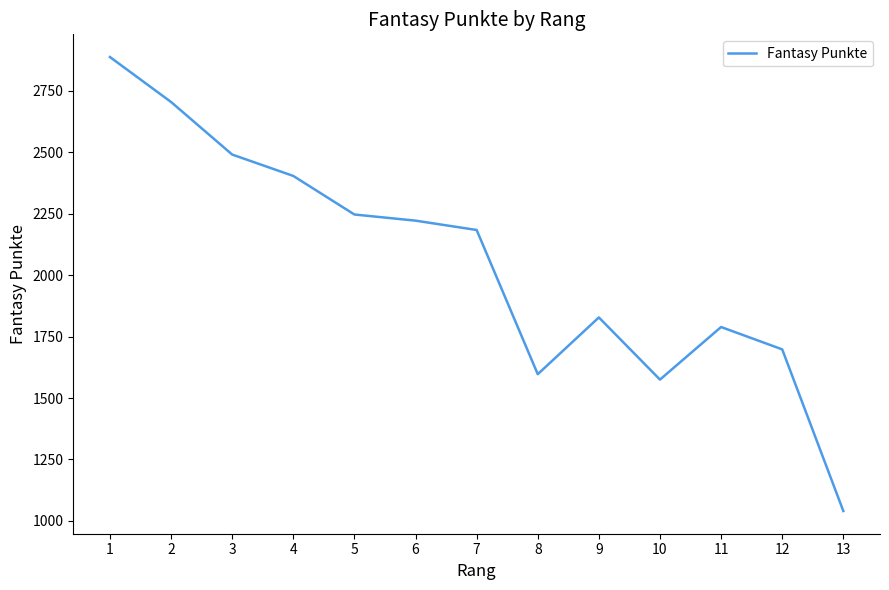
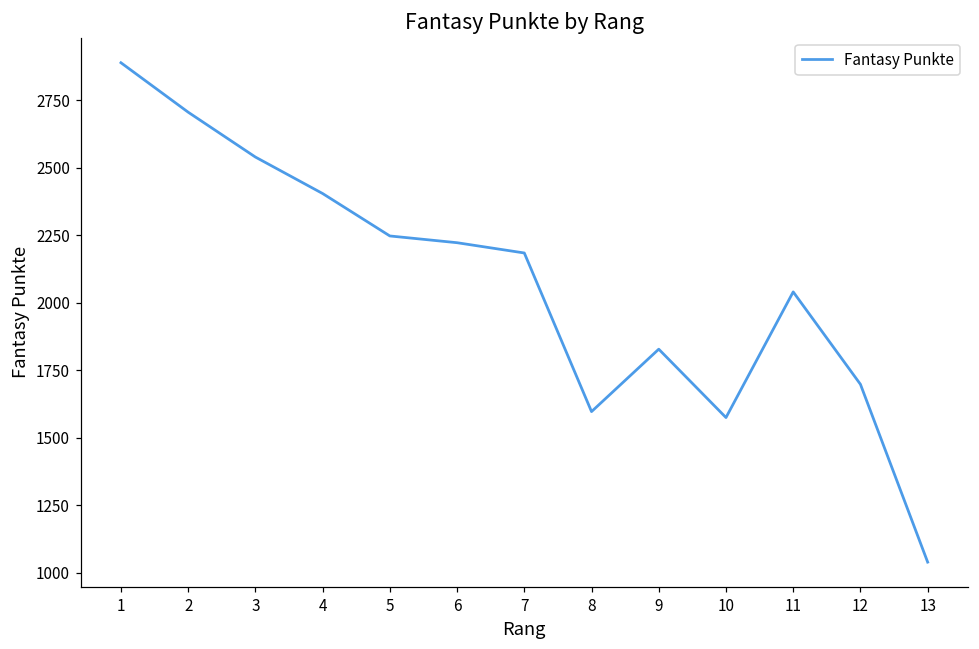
  {
    "1": 2890,
    "2": 2710,
-   "3": 2490,
+   "3": 2540,
    "4": 2400,
    "5": 2250,
    "6": 2220,
    "7": 2180,
    "8": 1600,
    "9": 1830,
    "10": 1580,
-   "11": 1790,
+   "11": 2040,
    "12": 1700,
    "13": 1040
  }
